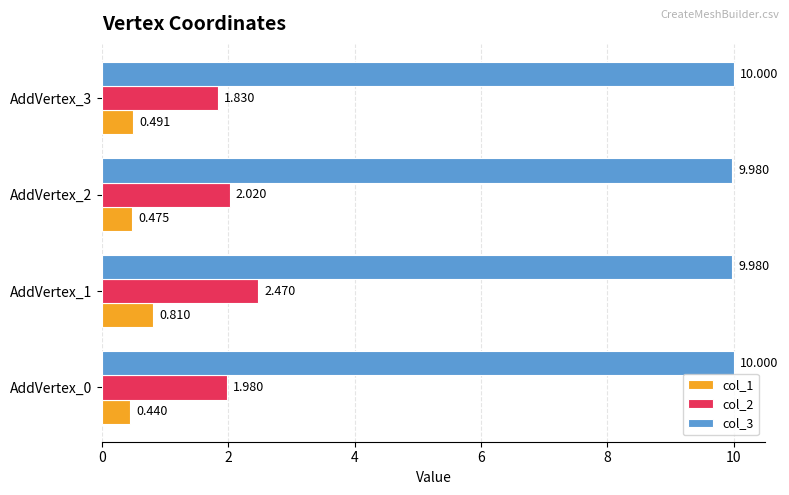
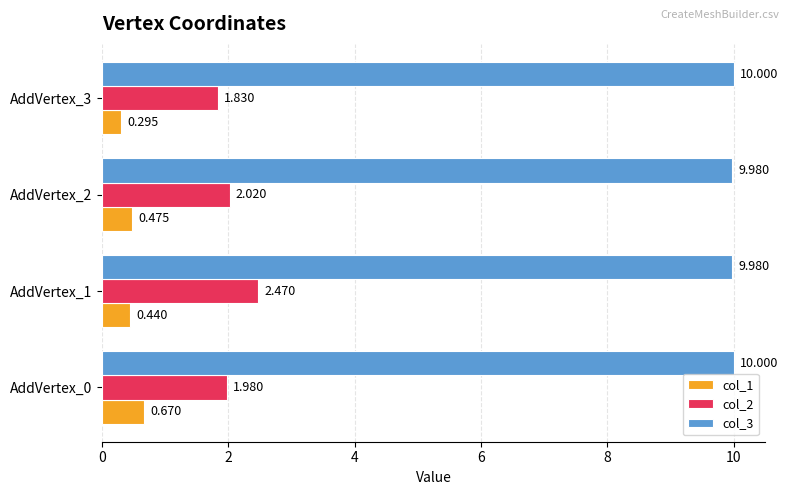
  {
    "col_1": {
-     "AddVertex_3": 0.491,
+     "AddVertex_3": 0.295,
      "AddVertex_2": 0.475,
-     "AddVertex_1": 0.810,
-     "AddVertex_0": 0.440
+     "AddVertex_1": 0.440,
+     "AddVertex_0": 0.670
    },
    "col_2": {
      "AddVertex_3": 1.830,
      "AddVertex_2": 2.020,
      "AddVertex_1": 2.470,
      "AddVertex_0": 1.980
    },
    "col_3": {
      "AddVertex_3": 10.000,
      "AddVertex_2": 9.980,
      "AddVertex_1": 9.980,
      "AddVertex_0": 10.000
    }
  }
